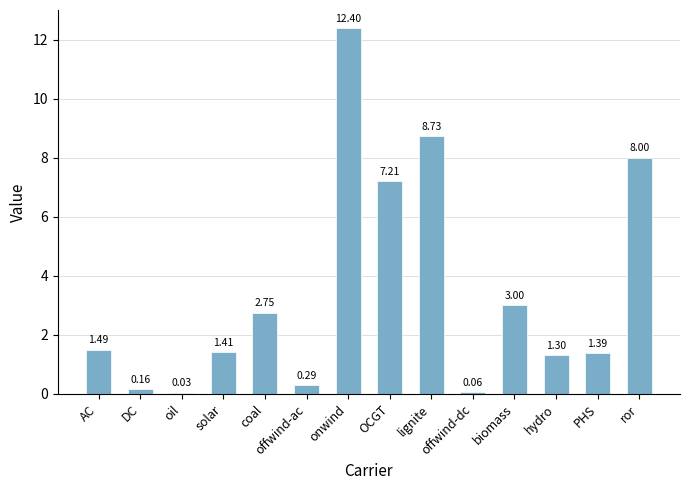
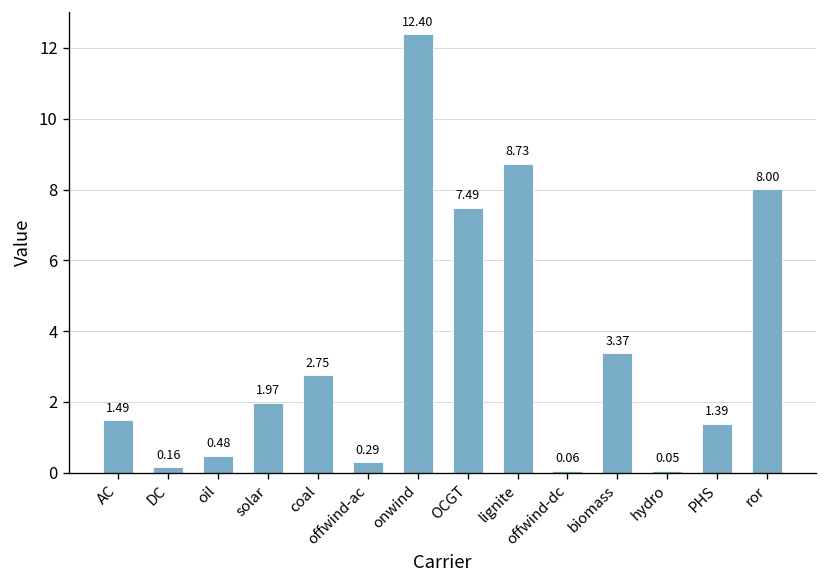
  {
    "AC": 1.49,
    "DC": 0.16,
-   "oil": 0.03,
-   "solar": 1.41,
+   "oil": 0.48,
+   "solar": 1.97,
    "coal": 2.75,
    "offwind-ac": 0.29,
    "onwind": 12.40,
-   "OCGT": 7.21,
+   "OCGT": 7.49,
    "lignite": 8.73,
    "offwind-dc": 0.06,
-   "biomass": 3.00,
-   "hydro": 1.30,
+   "biomass": 3.37,
+   "hydro": 0.05,
    "PHS": 1.39,
    "ror": 8.00
  }
